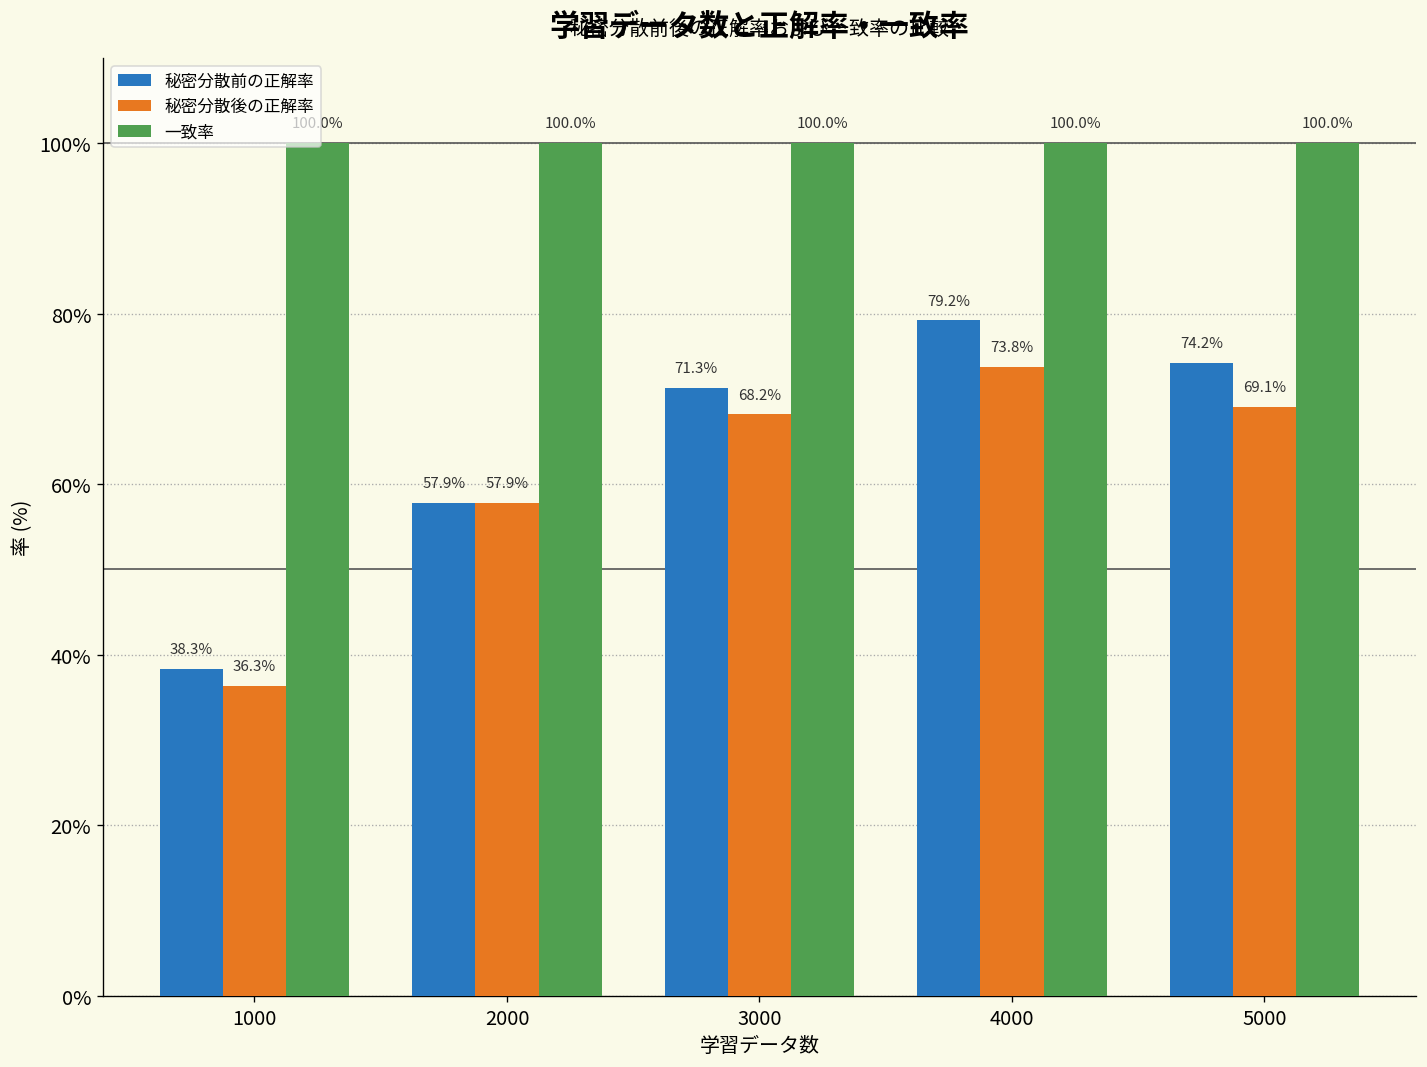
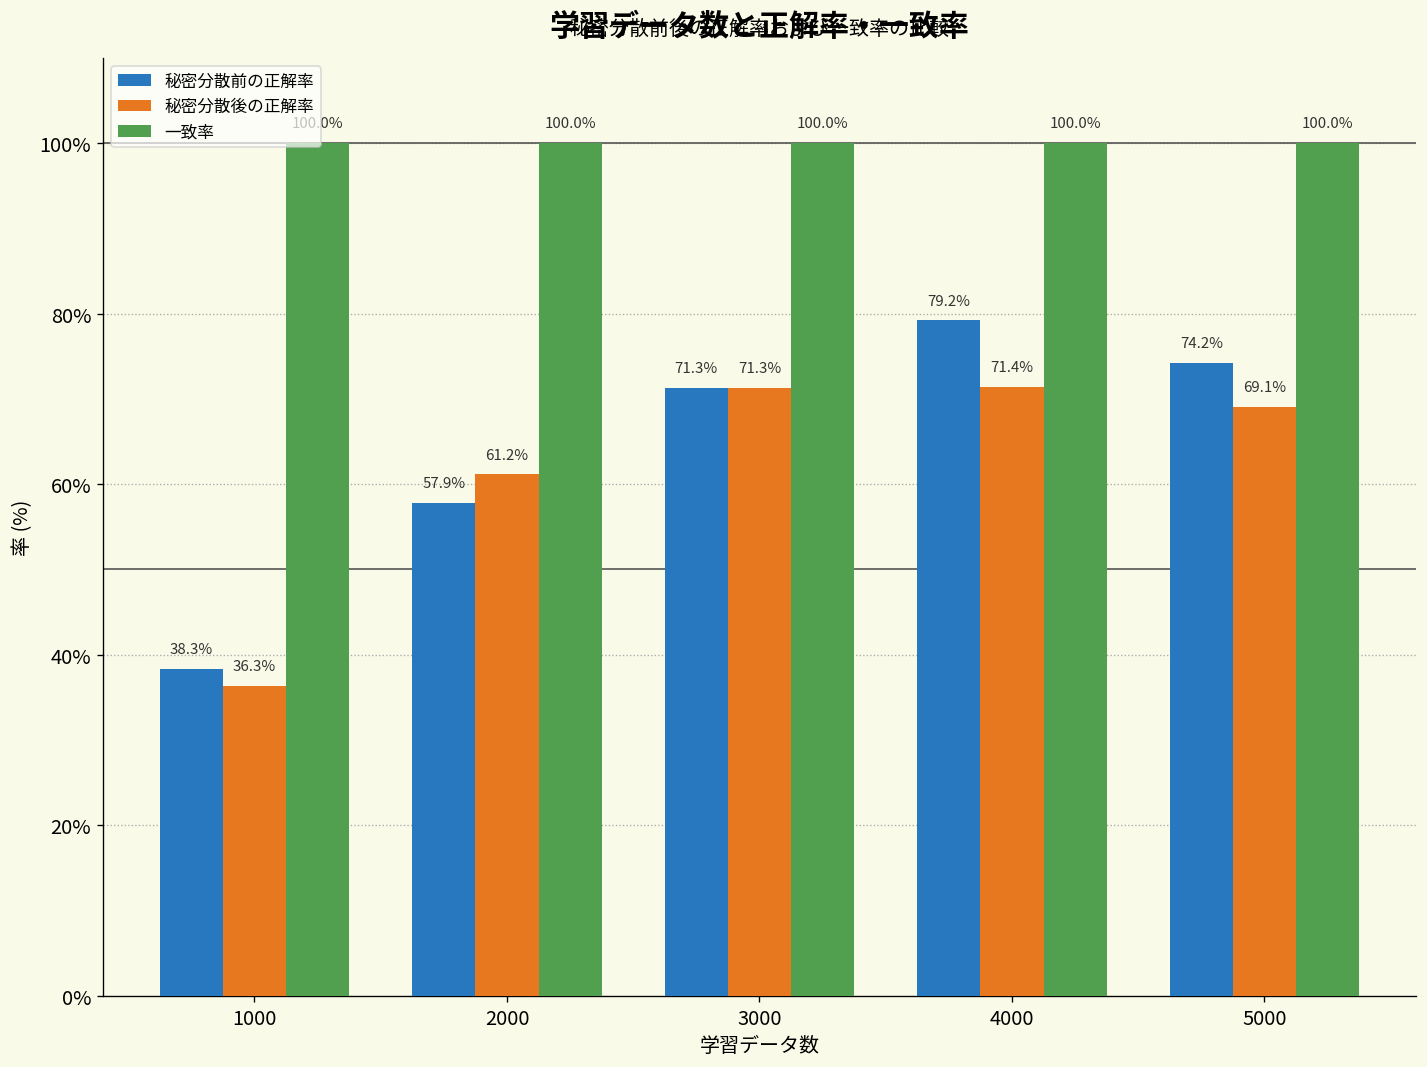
  {
    "秘密分散前の正解率": {
      "1000": "38.3%",
      "2000": "57.9%",
      "3000": "71.3%",
      "4000": "79.2%",
      "5000": "74.2%"
    },
    "秘密分散後の正解率": {
      "1000": "36.3%",
-     "2000": "57.9%",
-     "3000": "68.2%",
-     "4000": "73.8%",
+     "2000": "61.2%",
+     "3000": "71.3%",
+     "4000": "71.4%",
      "5000": "69.1%"
    },
    "一致率": {
      "2000": "100.0%",
      "3000": "100.0%",
      "4000": "100.0%",
      "5000": "100.0%"
    }
  }
